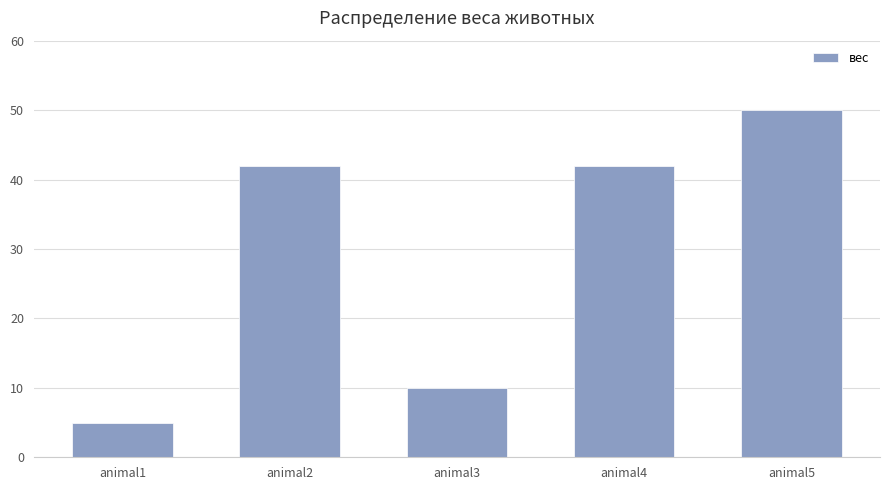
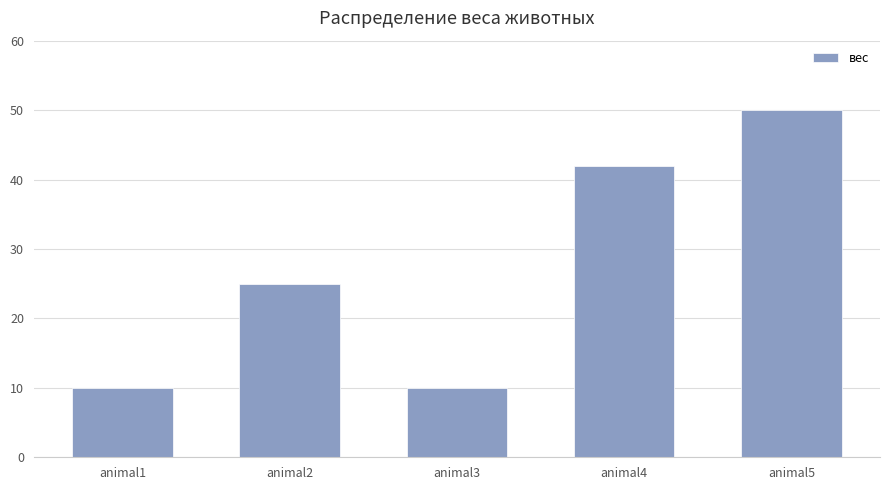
  {
-   "animal1": 5,
-   "animal2": 42,
+   "animal1": 10,
+   "animal2": 25,
    "animal3": 10,
    "animal4": 42,
    "animal5": 50
  }
